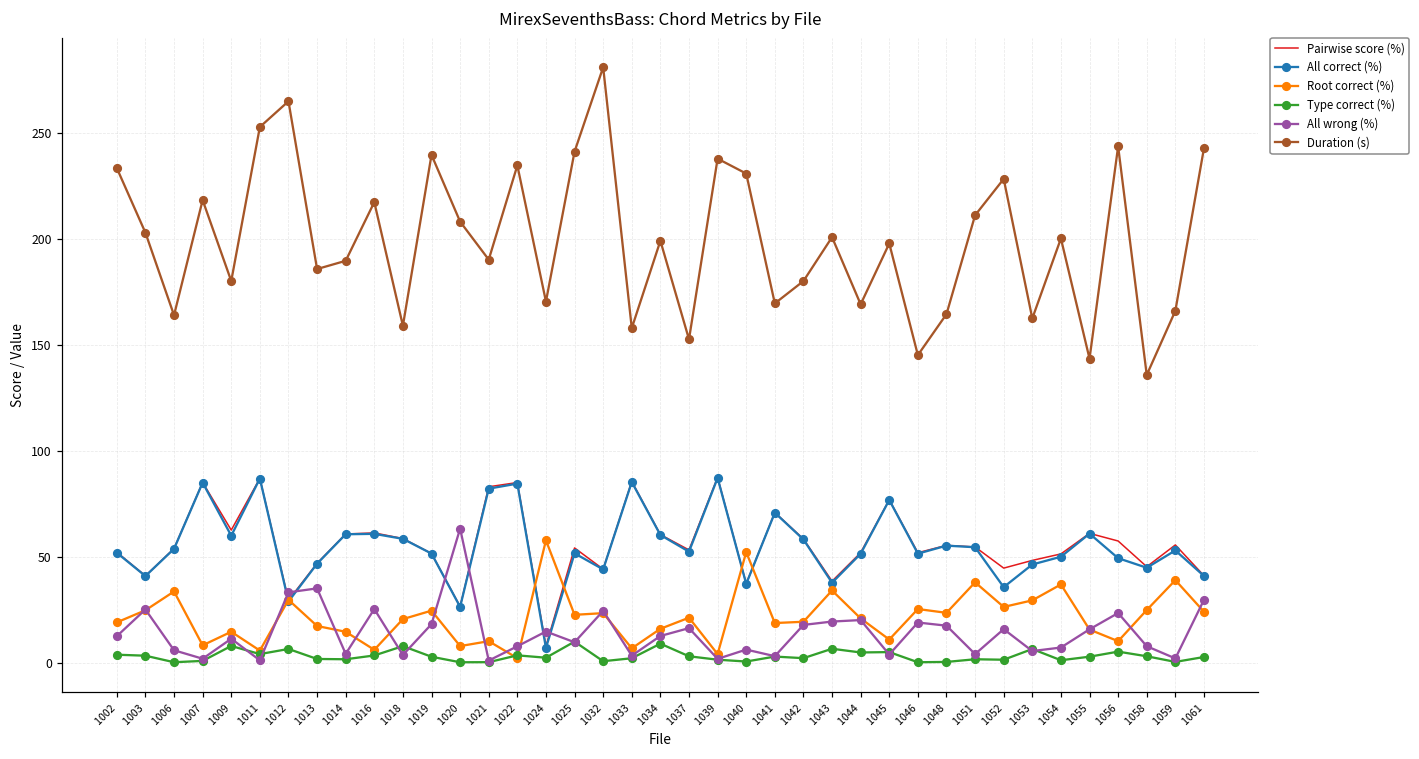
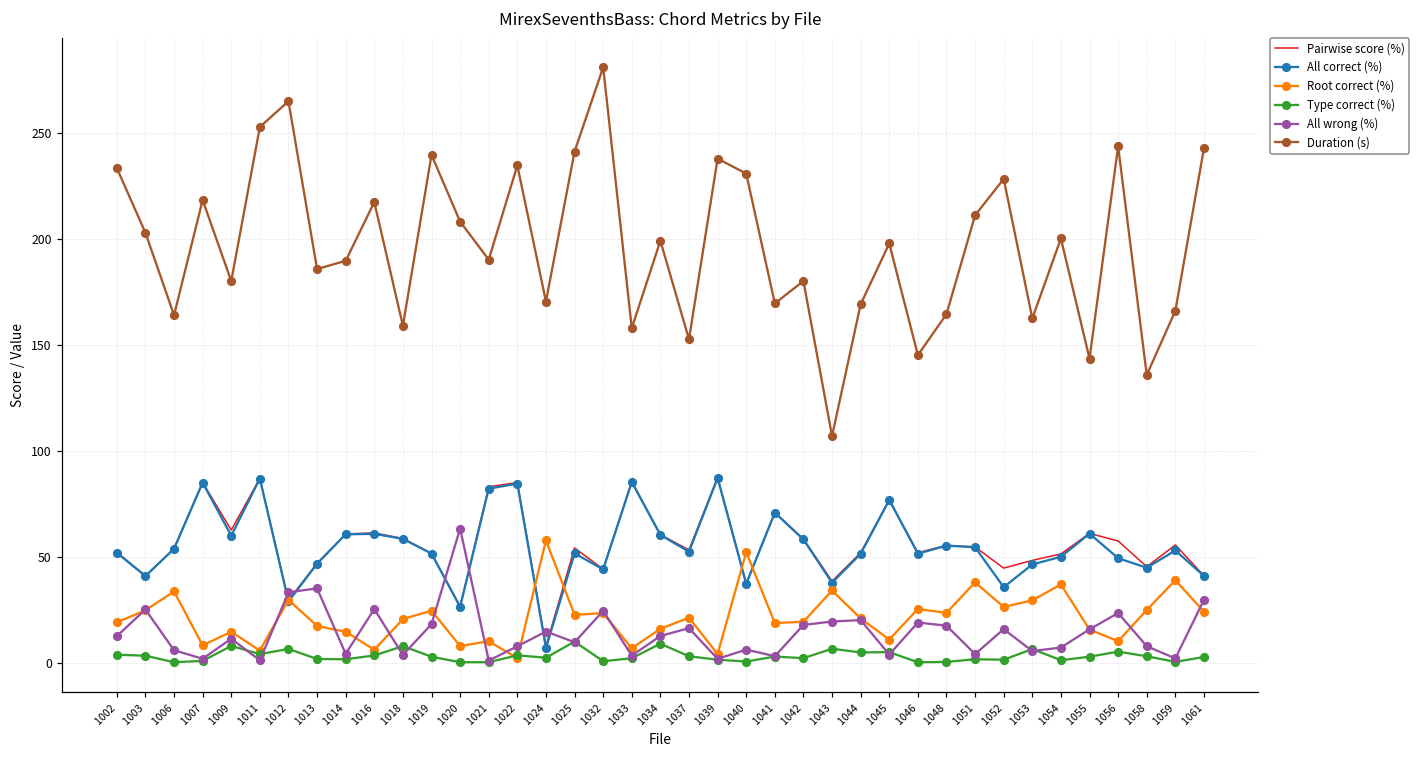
  {
    "Pairwise score (%)": {
      "1009": 63,
      "1025": 54,
      "1052": 45,
      "1053": 48,
      "1056": 58,
      "1059": 56
    },
    "All correct (%)": {
      "1009": 60,
      "1025": 52,
      "1052": 36,
      "1053": 47,
      "1056": 49,
      "1059": 53
    },
    "Root correct (%)": {
      "1002": 19,
      "1006": 34,
      "1007": 8,
      "1009": 15,
      "1011": 6,
      "1013": 17,
      "1014": 15,
      "1016": 6,
      "1018": 21,
      "1019": 25,
      "1020": 8,
      "1021": 10,
      "1024": 58,
      "1025": 23,
      "1033": 7,
      "1034": 16,
      "1037": 21,
      "1039": 4,
      "1040": 52,
      "1041": 19,
      "1042": 19,
      "1043": 34,
      "1045": 11,
      "1046": 25,
      "1048": 24,
      "1051": 38,
      "1052": 26,
      "1053": 30,
      "1054": 37,
      "1056": 10,
      "1058": 25,
      "1059": 39,
      "1061": 24
    },
    "Type correct (%)": {
      "1002": 4,
      "1003": 3,
      "1006": 0,
      "1009": 8,
      "1011": 4,
      "1012": 7,
      "1013": 2,
      "1014": 2,
      "1016": 4,
      "1018": 8,
      "1019": 3,
      "1020": 0,
      "1024": 3,
      "1032": 1,
      "1034": 9,
      "1037": 3,
      "1040": 1,
      "1042": 2,
      "1043": 7,
      "1044": 5,
      "1046": 0,
      "1048": 1,
      "1051": 2,
      "1052": 2,
      "1054": 1,
      "1055": 3,
      "1056": 5,
      "1058": 3,
      "1059": 1,
      "1061": 3
    },
    "All wrong (%)": {
      "1002": 13,
      "1006": 6,
      "1009": 11,
      "1011": 1,
      "1012": 33,
      "1013": 35,
      "1014": 4,
      "1016": 25,
      "1018": 4,
      "1019": 18,
      "1020": 63,
      "1022": 8,
      "1024": 15,
      "1034": 13,
      "1037": 16,
      "1040": 6,
      "1042": 18,
      "1043": 20,
      "1046": 19,
      "1048": 18,
      "1051": 4,
      "1052": 16,
      "1054": 7,
      "1056": 24,
      "1058": 8,
      "1059": 2,
      "1061": 30
    },
    "Duration (s)": {
      "1002": 233,
      "1003": 203,
      "1006": 164,
      "1007": 218,
      "1009": 180,
      "1011": 253,
      "1012": 265,
      "1013": 186,
      "1014": 190,
      "1016": 217,
      "1018": 159,
      "1019": 240,
      "1020": 208,
      "1021": 190,
      "1022": 235,
      "1024": 170,
      "1025": 241,
      "1032": 281,
      "1033": 158,
      "1034": 199,
      "1037": 153,
      "1039": 238,
      "1040": 231,
      "1041": 170,
      "1042": 180,
-     "1043": 201,
+     "1043": 107,
      "1044": 169,
      "1045": 198,
      "1046": 145,
      "1048": 165,
      "1051": 211,
      "1052": 228,
      "1053": 163,
      "1054": 200,
      "1055": 144,
      "1056": 244,
      "1058": 136,
      "1059": 166,
      "1061": 243
    }
  }
